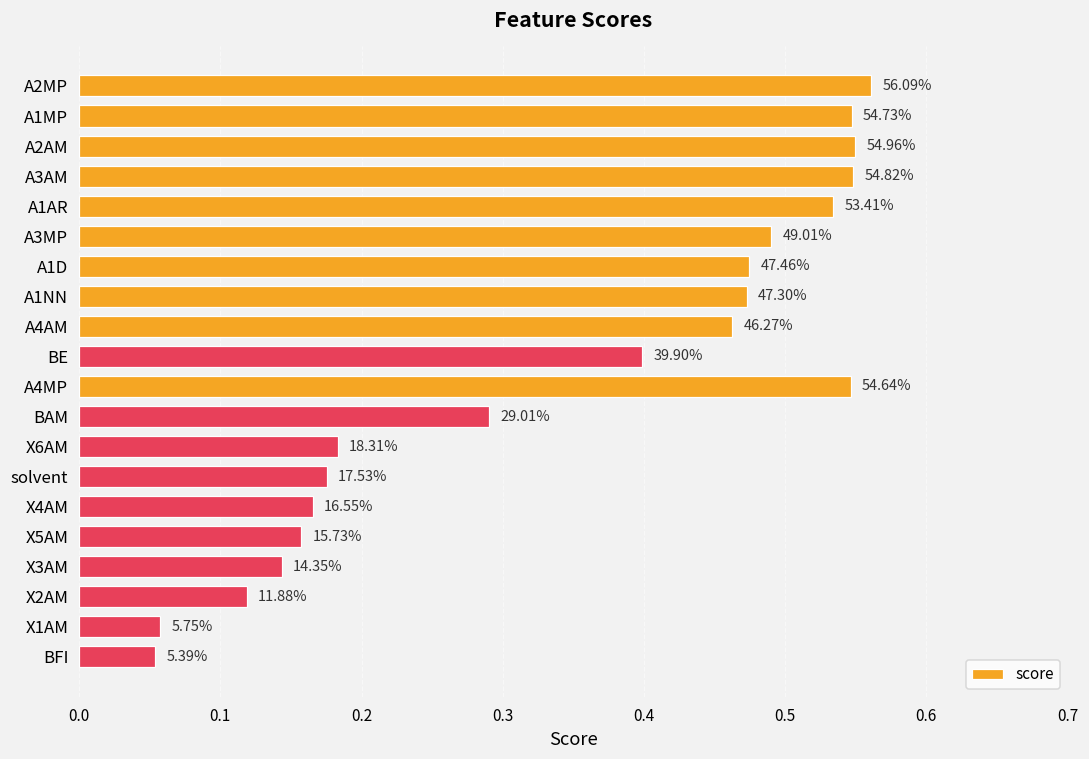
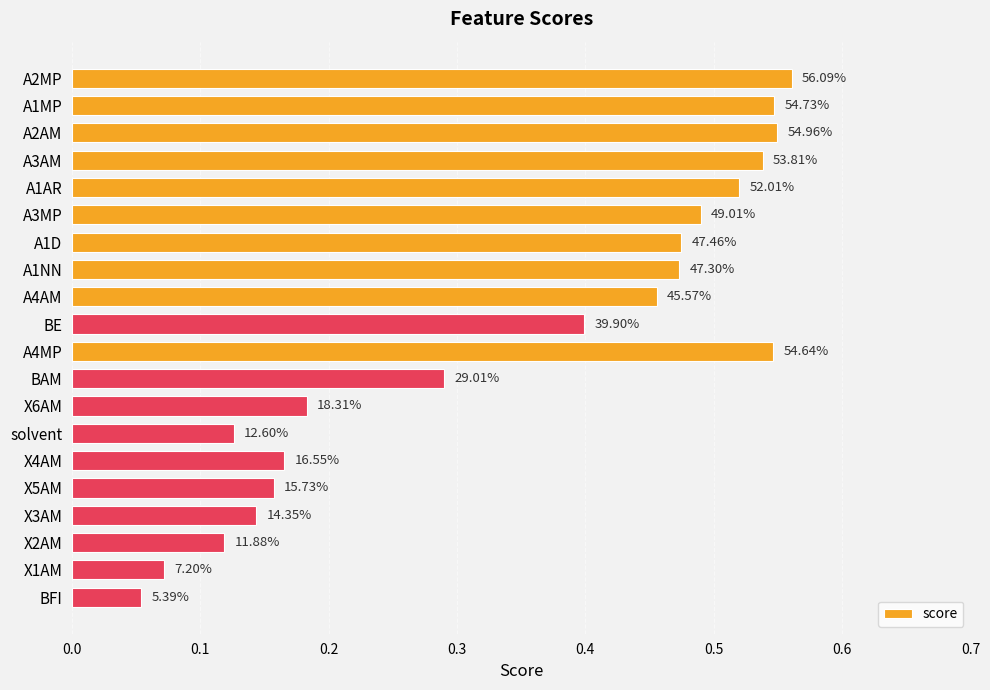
  {
    "A2MP": "56.09%",
    "A1MP": "54.73%",
    "A2AM": "54.96%",
-   "A3AM": "54.82%",
-   "A1AR": "53.41%",
+   "A3AM": "53.81%",
+   "A1AR": "52.01%",
    "A3MP": "49.01%",
    "A1D": "47.46%",
    "A1NN": "47.30%",
-   "A4AM": "46.27%",
+   "A4AM": "45.57%",
    "BE": "39.90%",
    "A4MP": "54.64%",
    "BAM": "29.01%",
    "X6AM": "18.31%",
-   "solvent": "17.53%",
+   "solvent": "12.60%",
    "X4AM": "16.55%",
    "X5AM": "15.73%",
    "X3AM": "14.35%",
    "X2AM": "11.88%",
-   "X1AM": "5.75%",
+   "X1AM": "7.20%",
    "BFI": "5.39%"
  }
